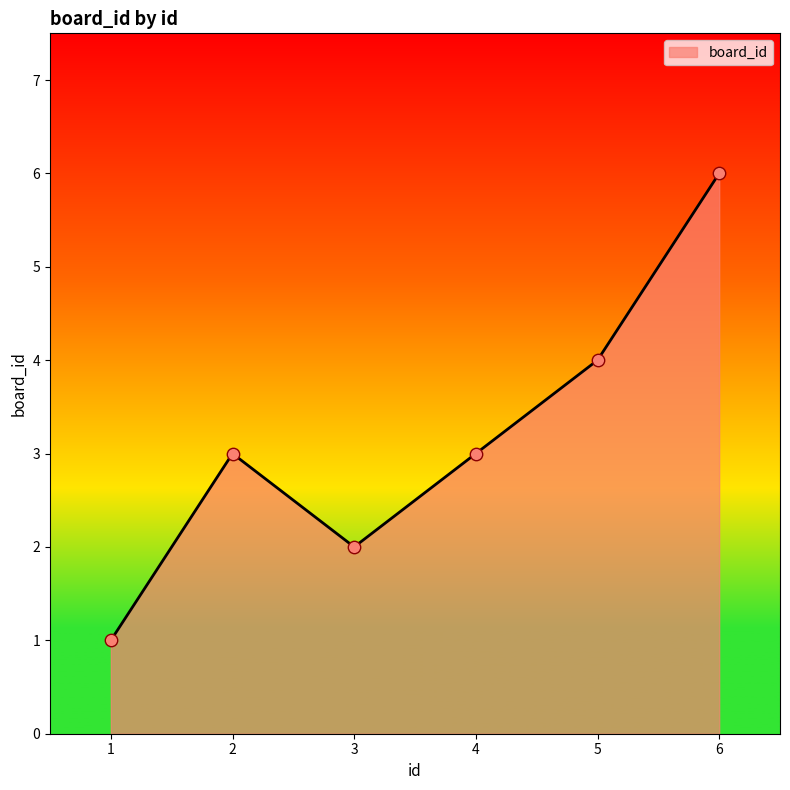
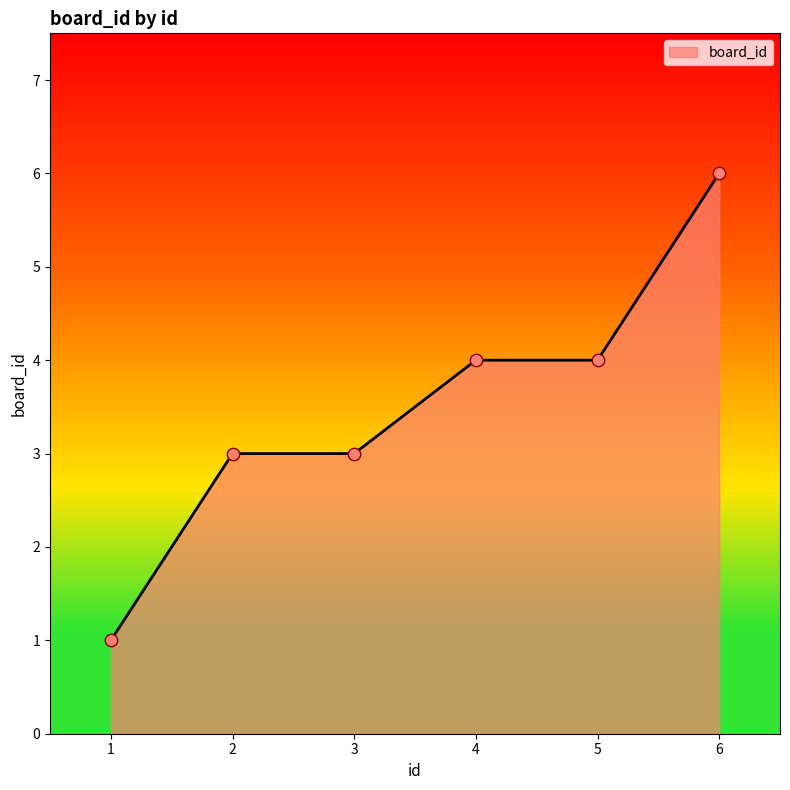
  {
    "1": 1,
    "2": 3,
-   "3": 2,
-   "4": 3,
+   "3": 3,
+   "4": 4,
    "5": 4,
    "6": 6
  }
